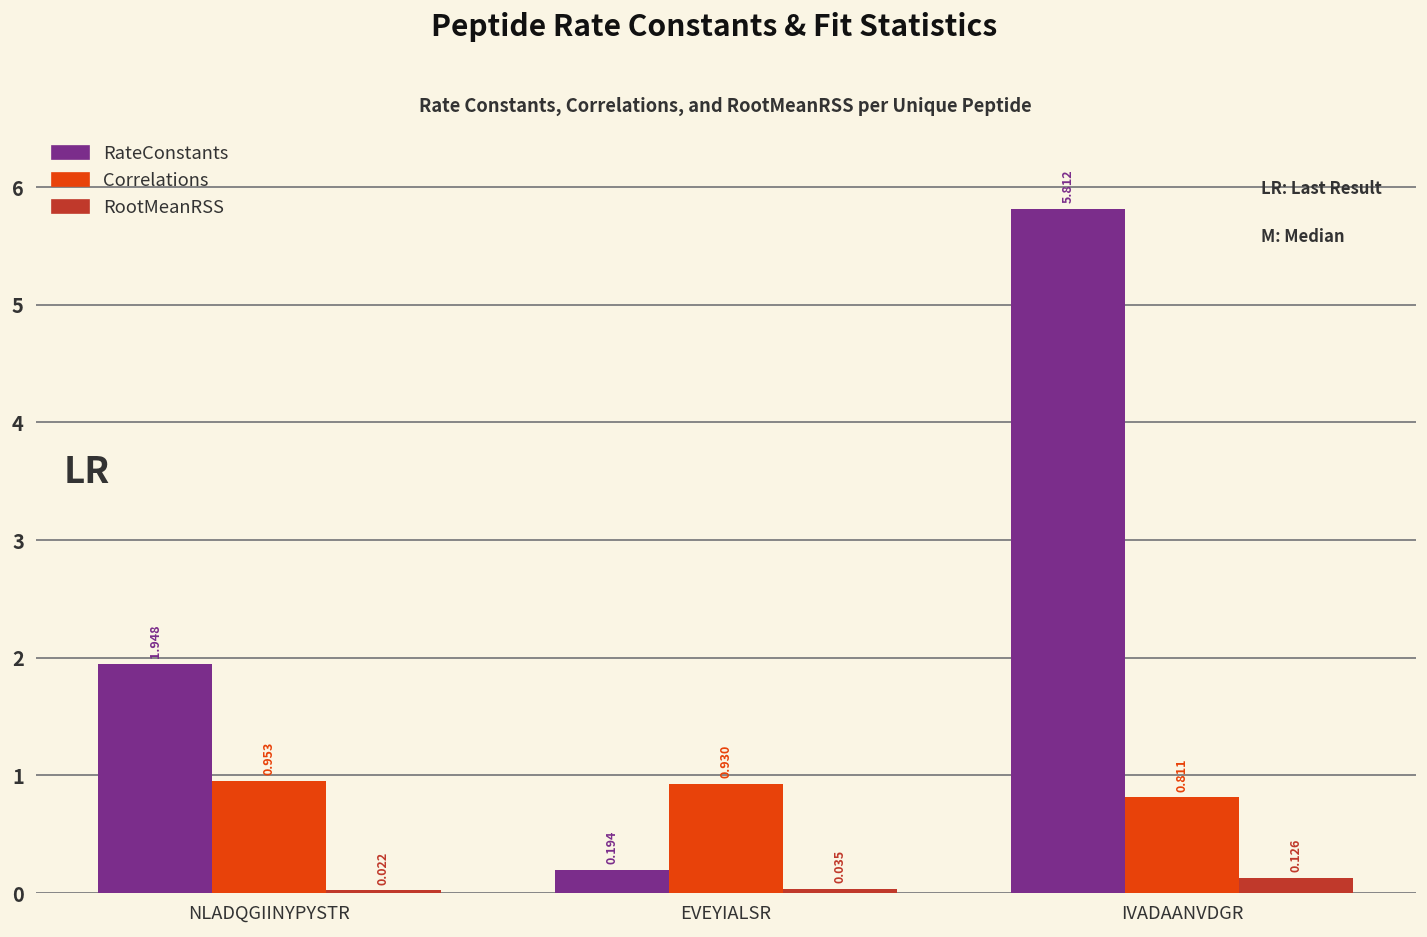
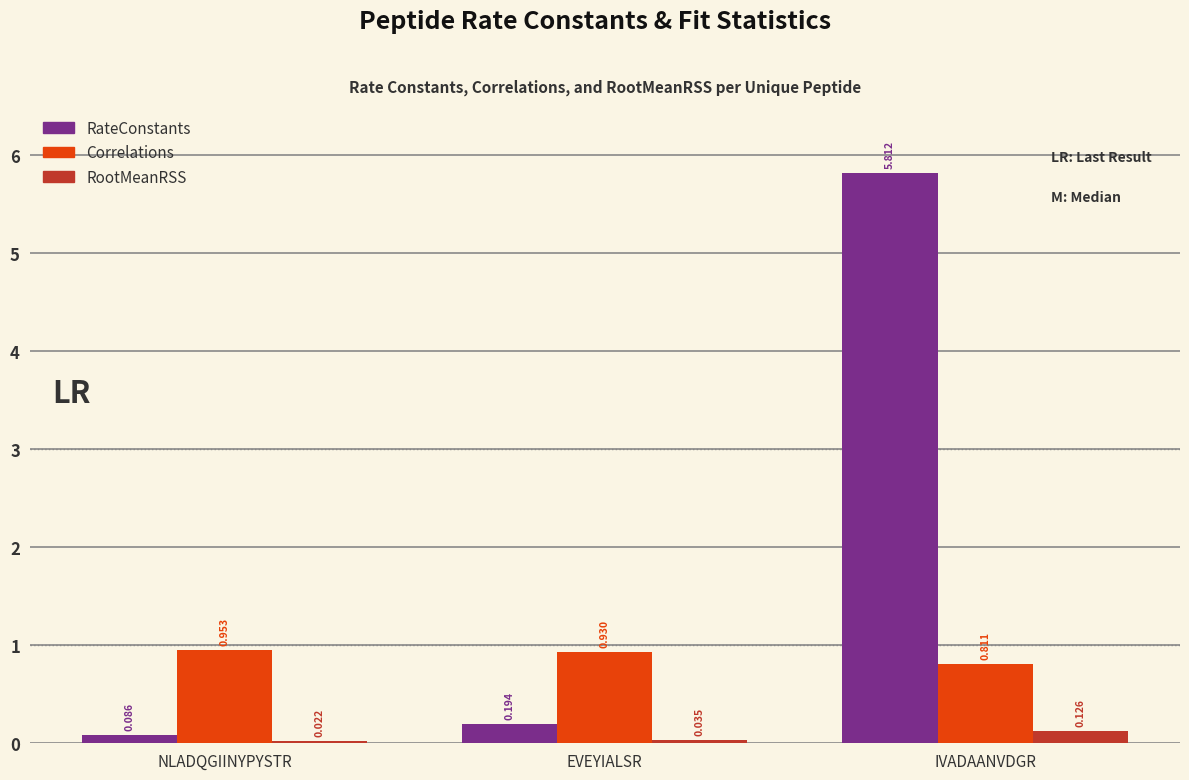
  {
    "RateConstants": {
-     "NLADQGIINYPYSTR": 1.948,
+     "NLADQGIINYPYSTR": 0.086,
      "EVEYIALSR": 0.194,
      "IVADAANVDGR": 5.812
    }
  }
